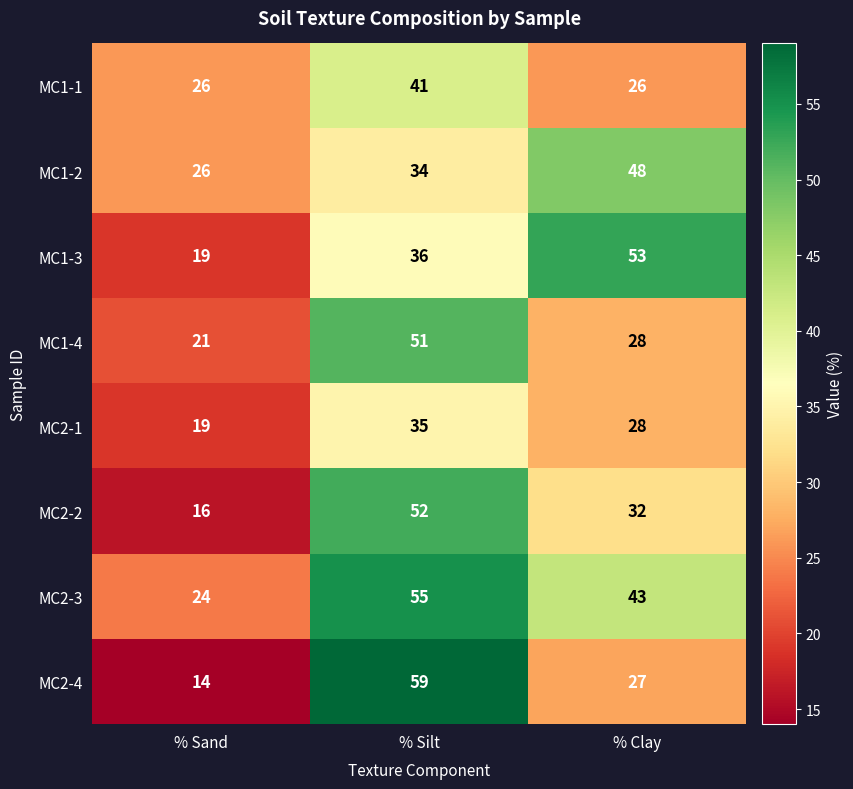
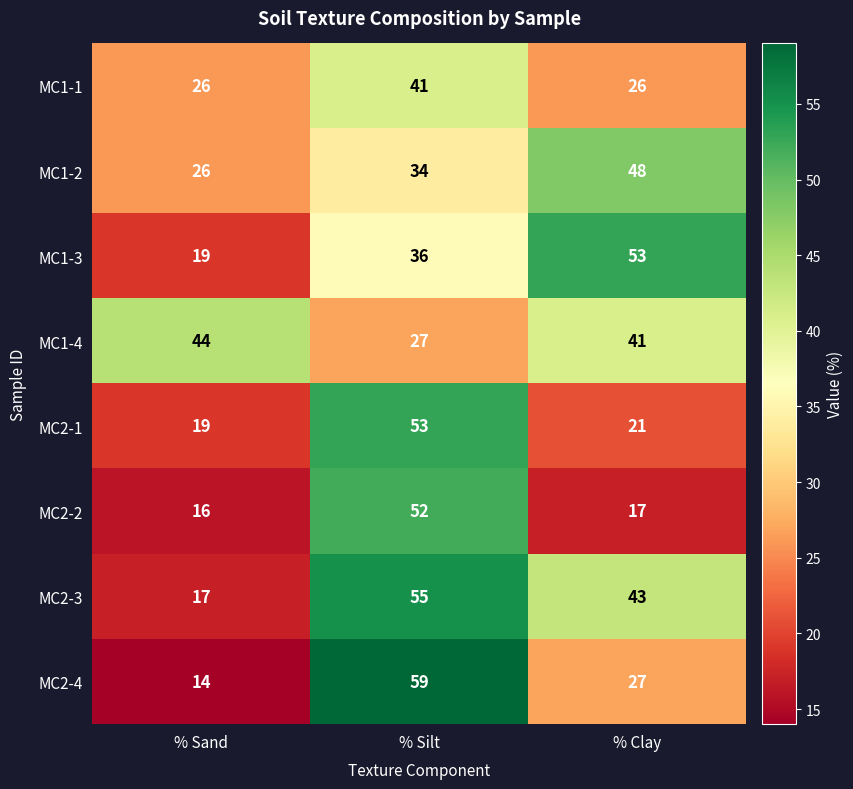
  {
    "MC1-1": {
      "% Sand": 26,
      "% Silt": 41,
      "% Clay": 26
    },
    "MC1-2": {
      "% Sand": 26,
      "% Silt": 34,
      "% Clay": 48
    },
    "MC1-3": {
      "% Sand": 19,
      "% Silt": 36,
      "% Clay": 53
    },
    "MC1-4": {
-     "% Sand": 21,
-     "% Silt": 51,
-     "% Clay": 28
+     "% Sand": 44,
+     "% Silt": 27,
+     "% Clay": 41
    },
    "MC2-1": {
      "% Sand": 19,
-     "% Silt": 35,
-     "% Clay": 28
+     "% Silt": 53,
+     "% Clay": 21
    },
    "MC2-2": {
      "% Sand": 16,
      "% Silt": 52,
-     "% Clay": 32
+     "% Clay": 17
    },
    "MC2-3": {
-     "% Sand": 24,
+     "% Sand": 17,
      "% Silt": 55,
      "% Clay": 43
    },
    "MC2-4": {
      "% Sand": 14,
      "% Silt": 59,
      "% Clay": 27
    }
  }
